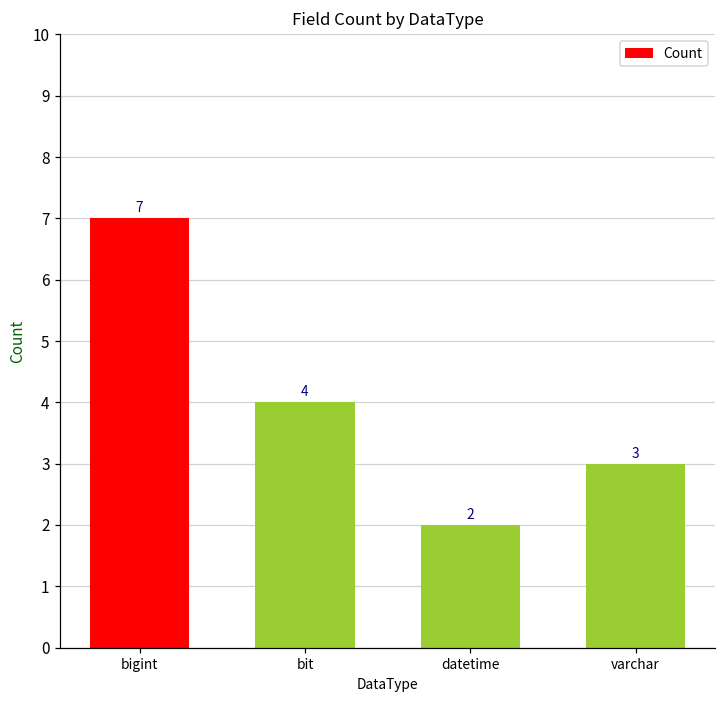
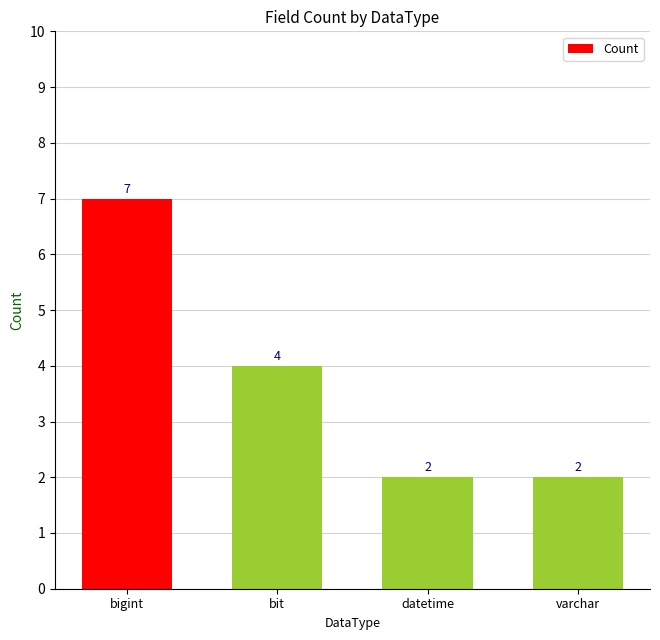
  {
    "bigint": 7,
    "bit": 4,
    "datetime": 2,
-   "varchar": 3
+   "varchar": 2
  }
